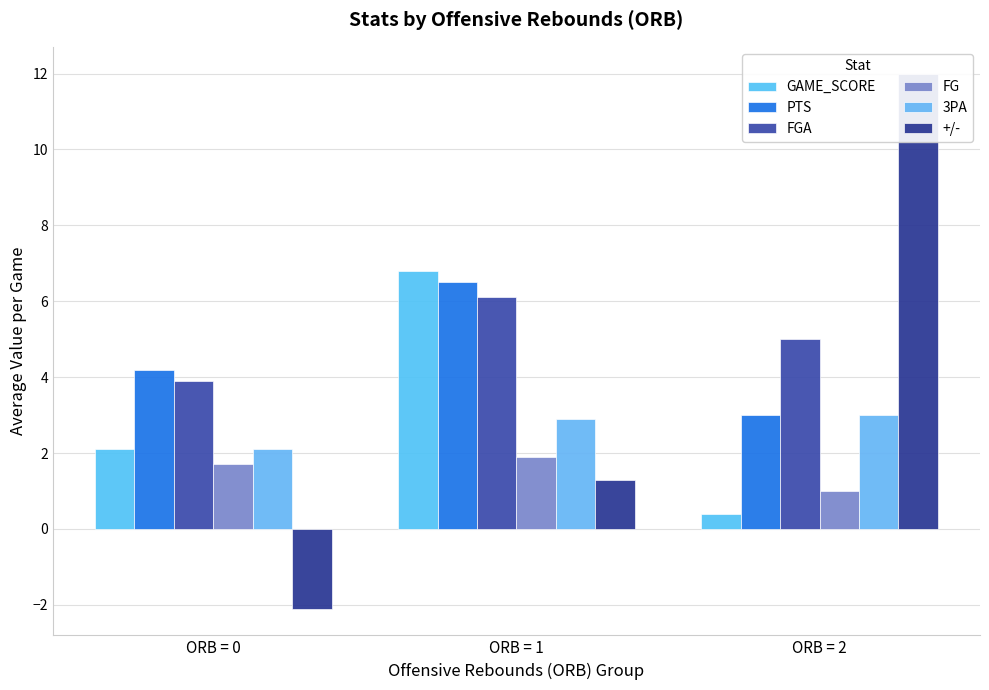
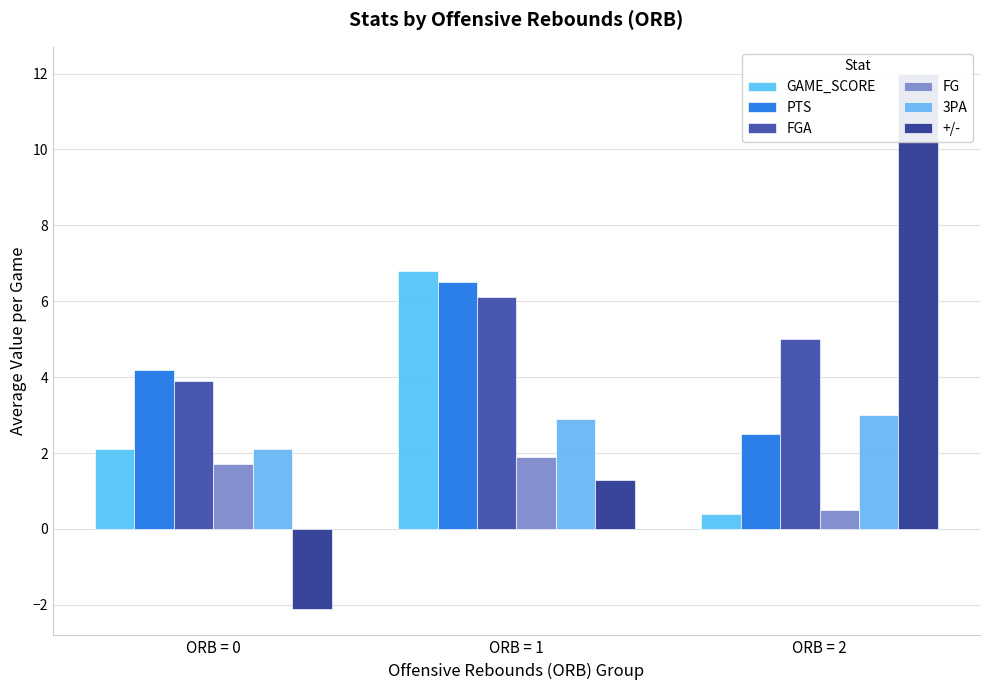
  {
    "PTS": {
      "ORB = 0": 4.2,
      "ORB = 1": 6.5,
-     "ORB = 2": 3.0
+     "ORB = 2": 2.5
    },
    "FG": {
      "ORB = 0": 1.7,
      "ORB = 1": 1.9,
-     "ORB = 2": 1.0
+     "ORB = 2": 0.5
    }
  }
